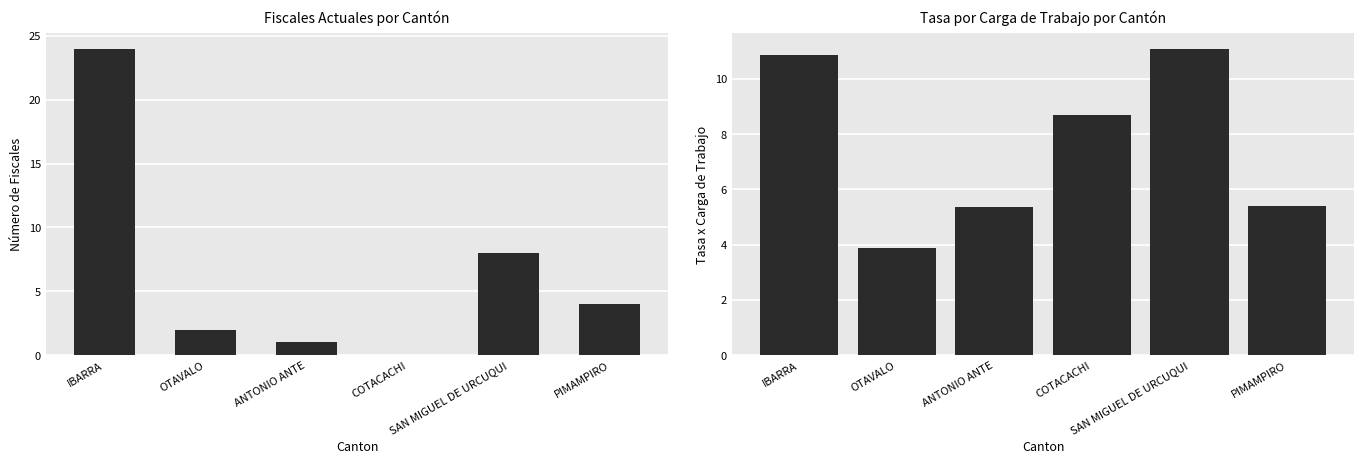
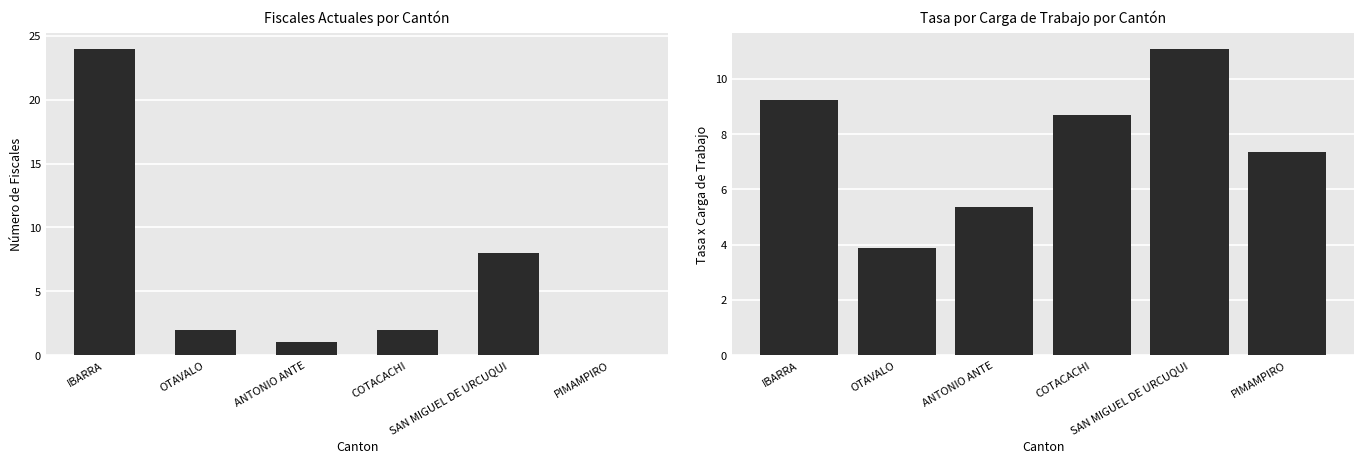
  {
    "Fiscales Actuales por Cantón": {
      "IBARRA": 24,
      "OTAVALO": 2,
      "ANTONIO ANTE": 1,
-     "COTACACHI": 0,
+     "COTACACHI": 2,
      "SAN MIGUEL DE URCUQUI": 8,
-     "PIMAMPIRO": 4
+     "PIMAMPIRO": 0
    },
    "Tasa por Carga de Trabajo por Cantón": {
-     "IBARRA": 10.9,
+     "IBARRA": 9.2,
      "OTAVALO": 3.9,
      "ANTONIO ANTE": 5.4,
      "COTACACHI": 8.7,
      "SAN MIGUEL DE URCUQUI": 11.1,
-     "PIMAMPIRO": 5.4
+     "PIMAMPIRO": 7.3
    }
  }
